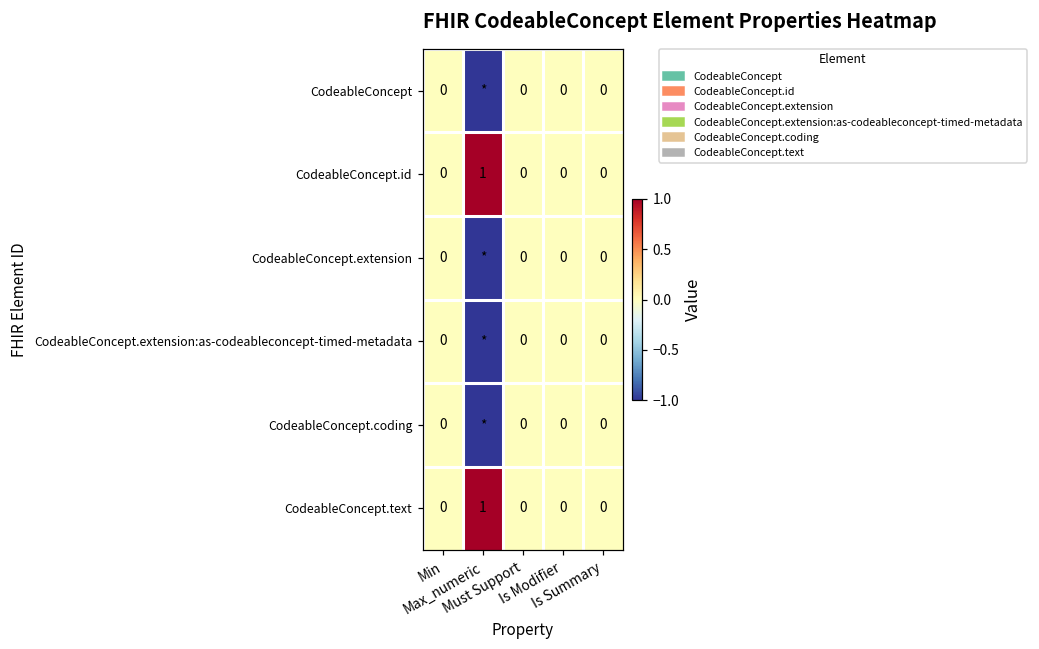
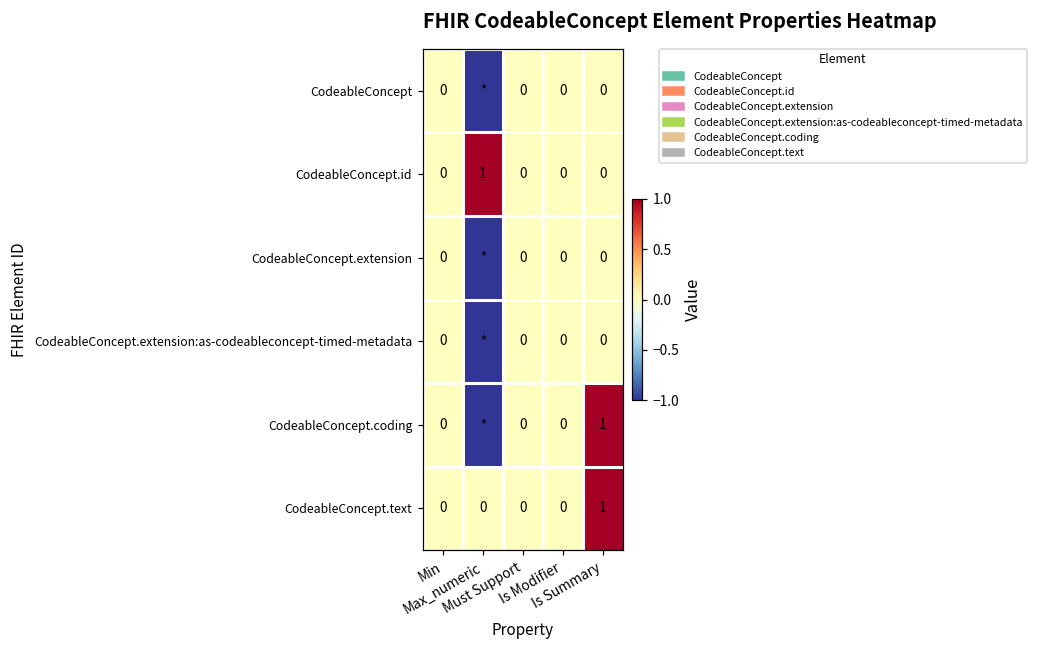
  {
    "CodeableConcept": {
      "Min": 0,
      "Must Support": 0,
      "Is Modifier": 0,
      "Is Summary": 0
    },
    "CodeableConcept.id": {
      "Min": 0,
      "Max_numeric": 1,
      "Must Support": 0,
      "Is Modifier": 0,
      "Is Summary": 0
    },
    "CodeableConcept.extension": {
      "Min": 0,
      "Must Support": 0,
      "Is Modifier": 0,
      "Is Summary": 0
    },
    "CodeableConcept.extension:as-codeableconcept-timed-metadata": {
      "Min": 0,
      "Must Support": 0,
      "Is Modifier": 0,
      "Is Summary": 0
    },
    "CodeableConcept.coding": {
      "Min": 0,
      "Must Support": 0,
      "Is Modifier": 0,
-     "Is Summary": 0
+     "Is Summary": 1
    },
    "CodeableConcept.text": {
      "Min": 0,
-     "Max_numeric": 1,
+     "Max_numeric": 0,
      "Must Support": 0,
      "Is Modifier": 0,
-     "Is Summary": 0
+     "Is Summary": 1
    }
  }
